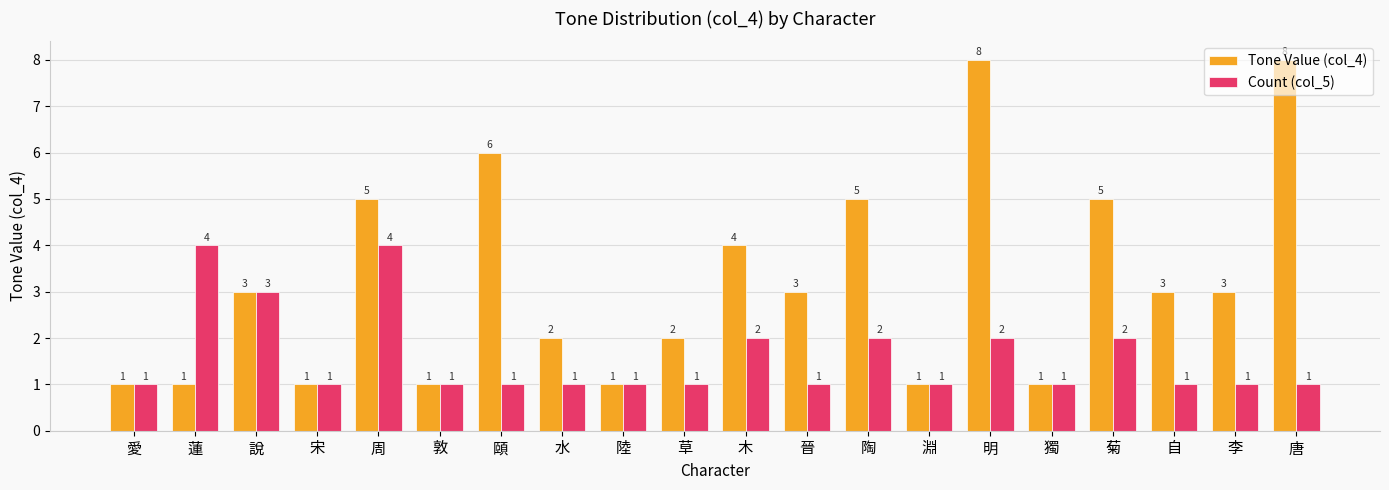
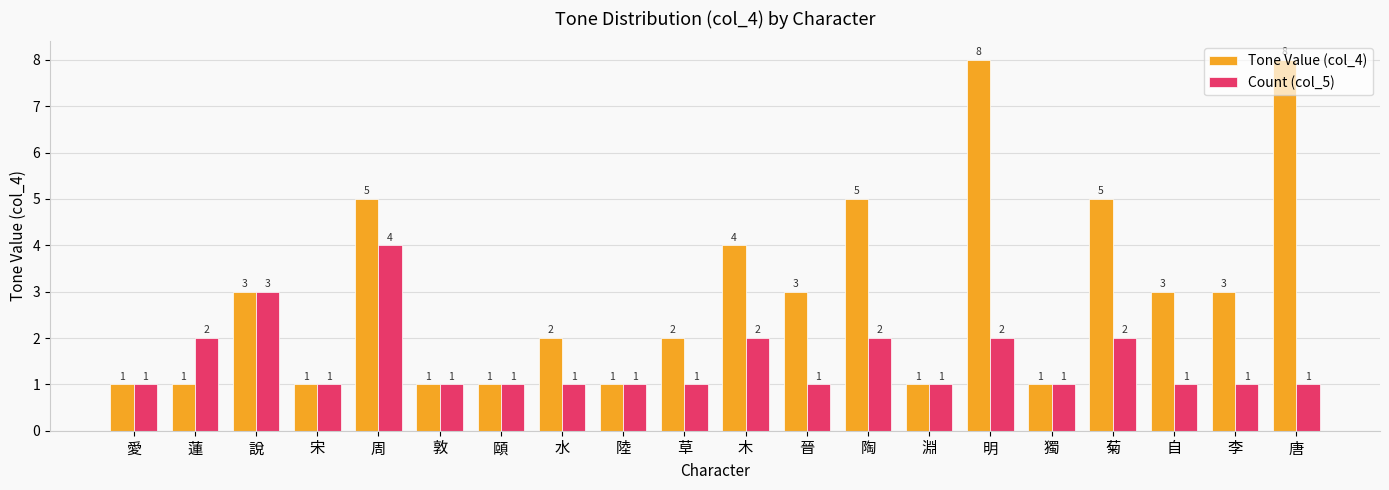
  {
    "Tone Value (col_4)": {
      "愛": 1,
      "蓮": 1,
      "說": 3,
      "宋": 1,
      "周": 5,
      "敦": 1,
-     "頤": 6,
+     "頤": 1,
      "水": 2,
      "陸": 1,
      "草": 2,
      "木": 4,
      "晉": 3,
      "陶": 5,
      "淵": 1,
      "明": 8,
      "獨": 1,
      "菊": 5,
      "自": 3,
      "李": 3
    },
    "Count (col_5)": {
      "愛": 1,
-     "蓮": 4,
+     "蓮": 2,
      "說": 3,
      "宋": 1,
      "周": 4,
      "敦": 1,
      "頤": 1,
      "水": 1,
      "陸": 1,
      "草": 1,
      "木": 2,
      "晉": 1,
      "陶": 2,
      "淵": 1,
      "明": 2,
      "獨": 1,
      "菊": 2,
      "自": 1,
      "李": 1,
      "唐": 1
    }
  }
